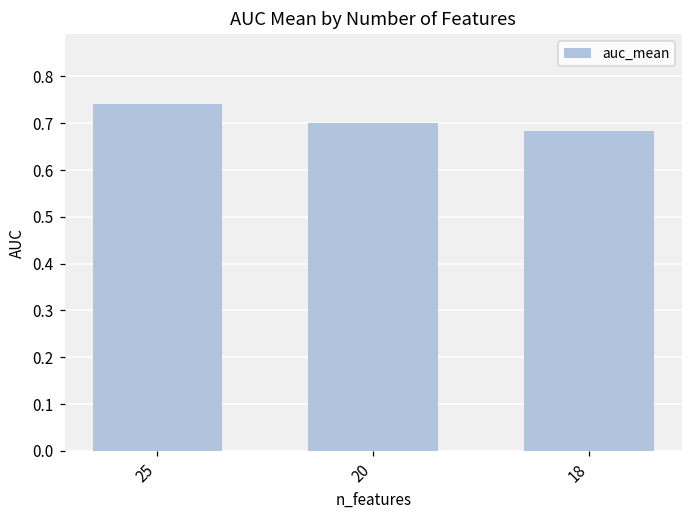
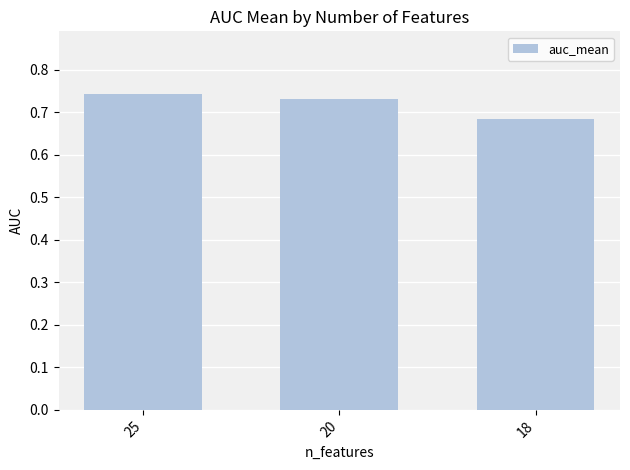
  {
    "25": 0.74,
-   "20": 0.70,
+   "20": 0.73,
    "18": 0.68
  }
